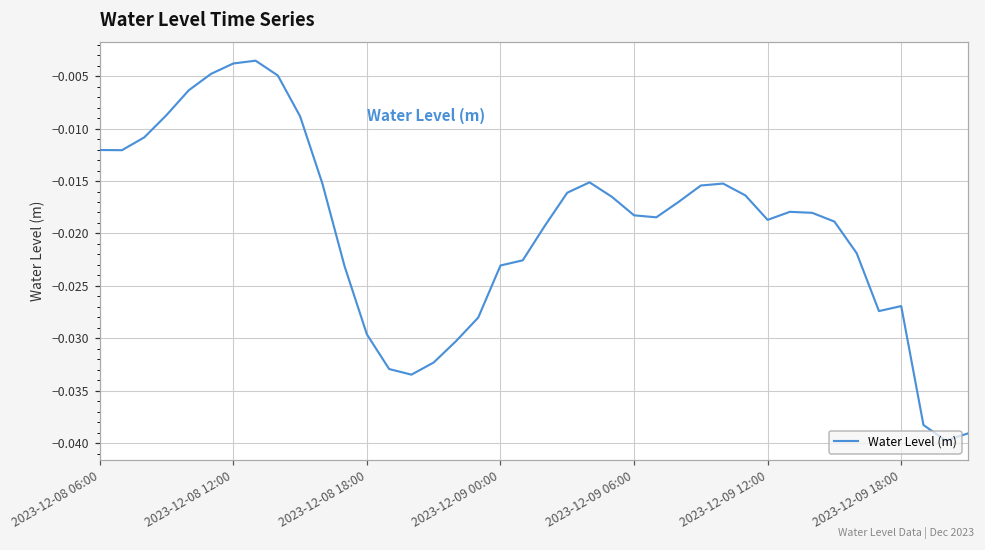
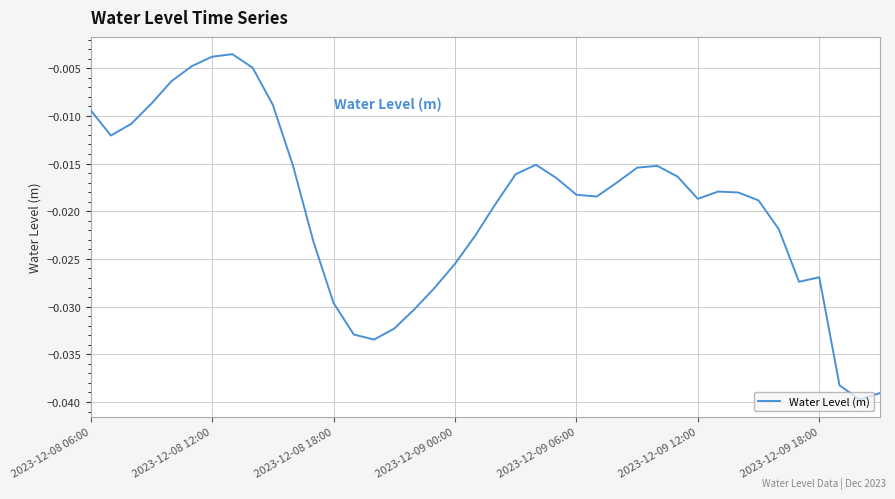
  {
-   "2023-12-08 06:00": -0.012,
+   "2023-12-08 06:00": -0.009,
    "2023-12-08 12:00": -0.004,
    "2023-12-08 18:00": -0.030,
-   "2023-12-09 00:00": -0.023,
+   "2023-12-09 00:00": -0.026,
    "2023-12-09 06:00": -0.018,
    "2023-12-09 12:00": -0.019,
    "2023-12-09 18:00": -0.027
  }
